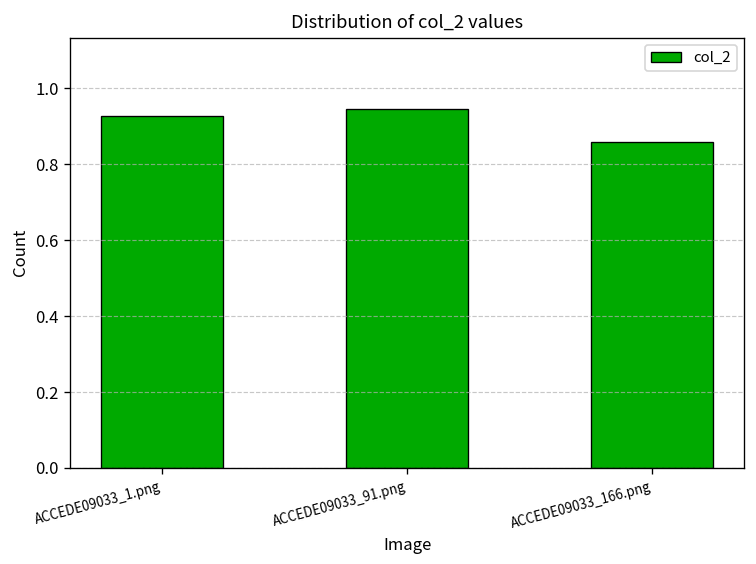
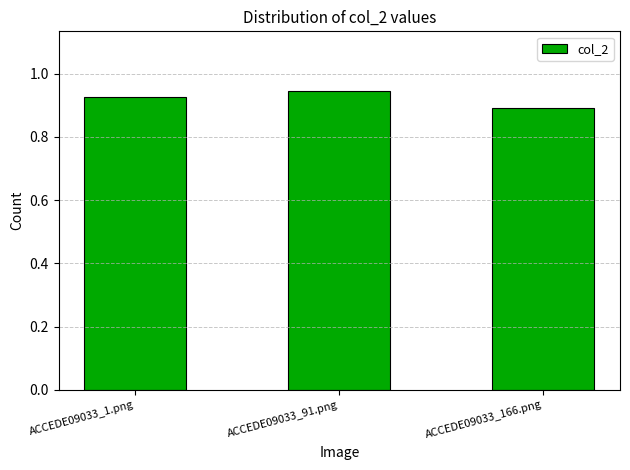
  {
    "ACCEDE09033_1.png": 0.93,
    "ACCEDE09033_91.png": 0.94,
-   "ACCEDE09033_166.png": 0.86
+   "ACCEDE09033_166.png": 0.89
  }
